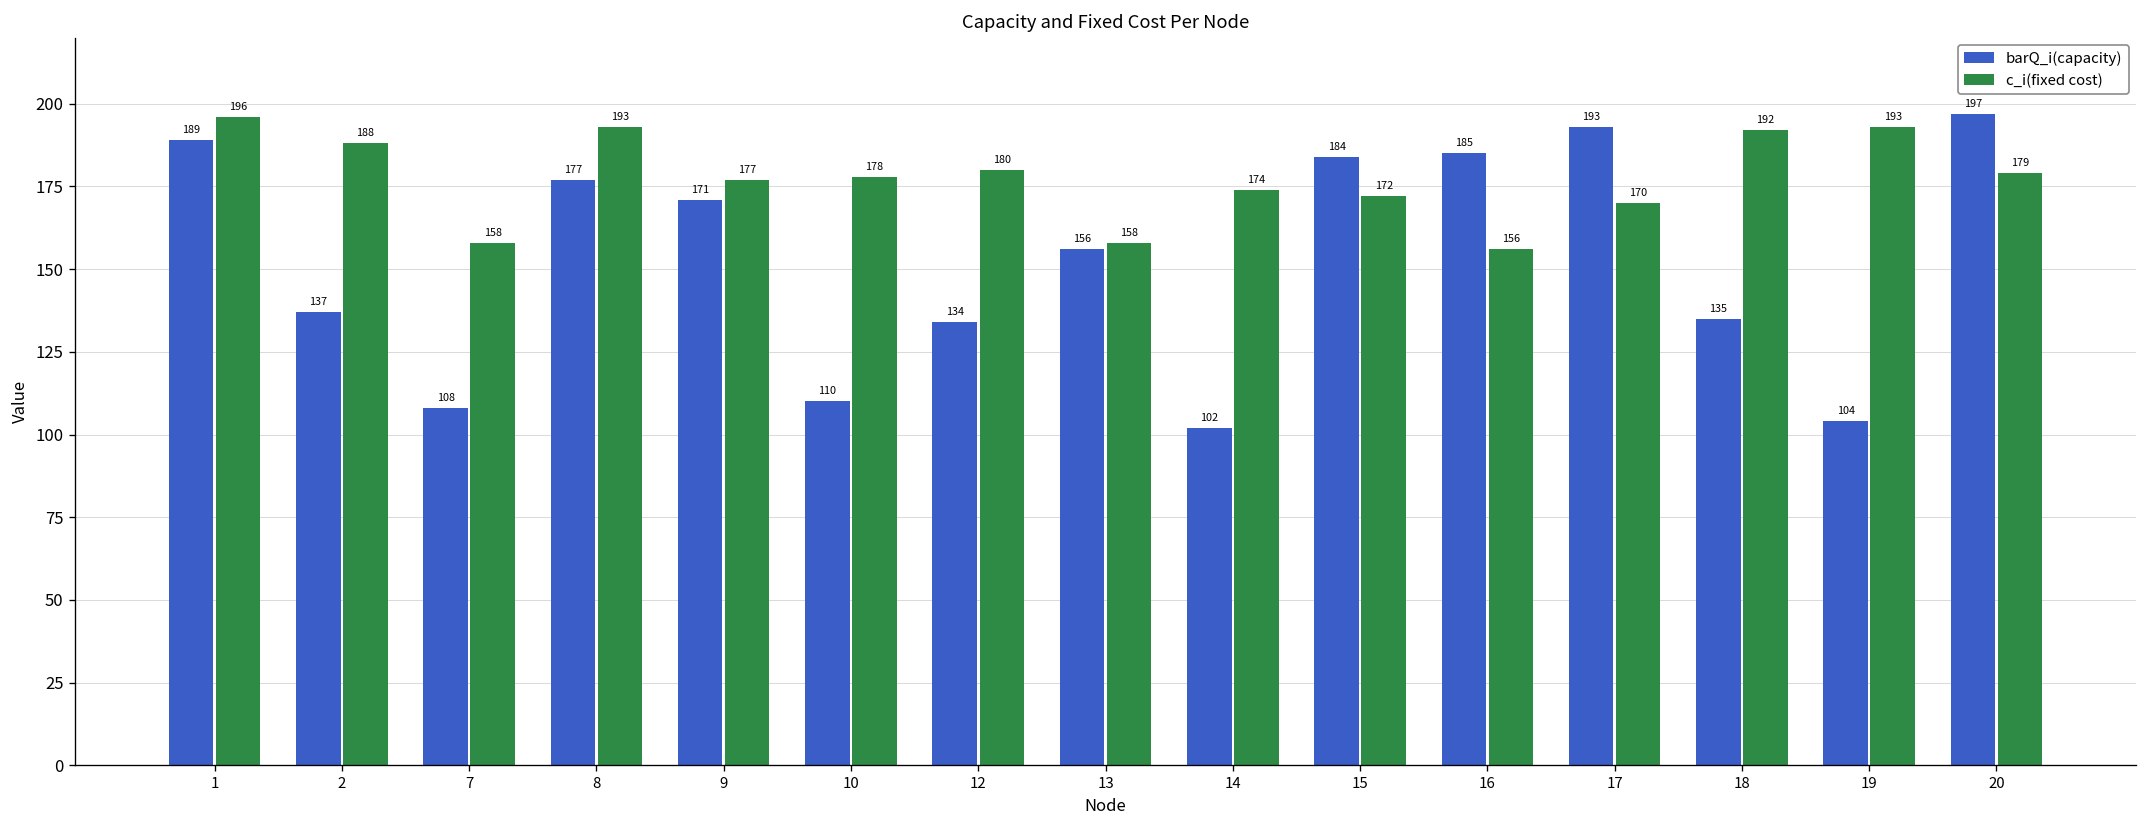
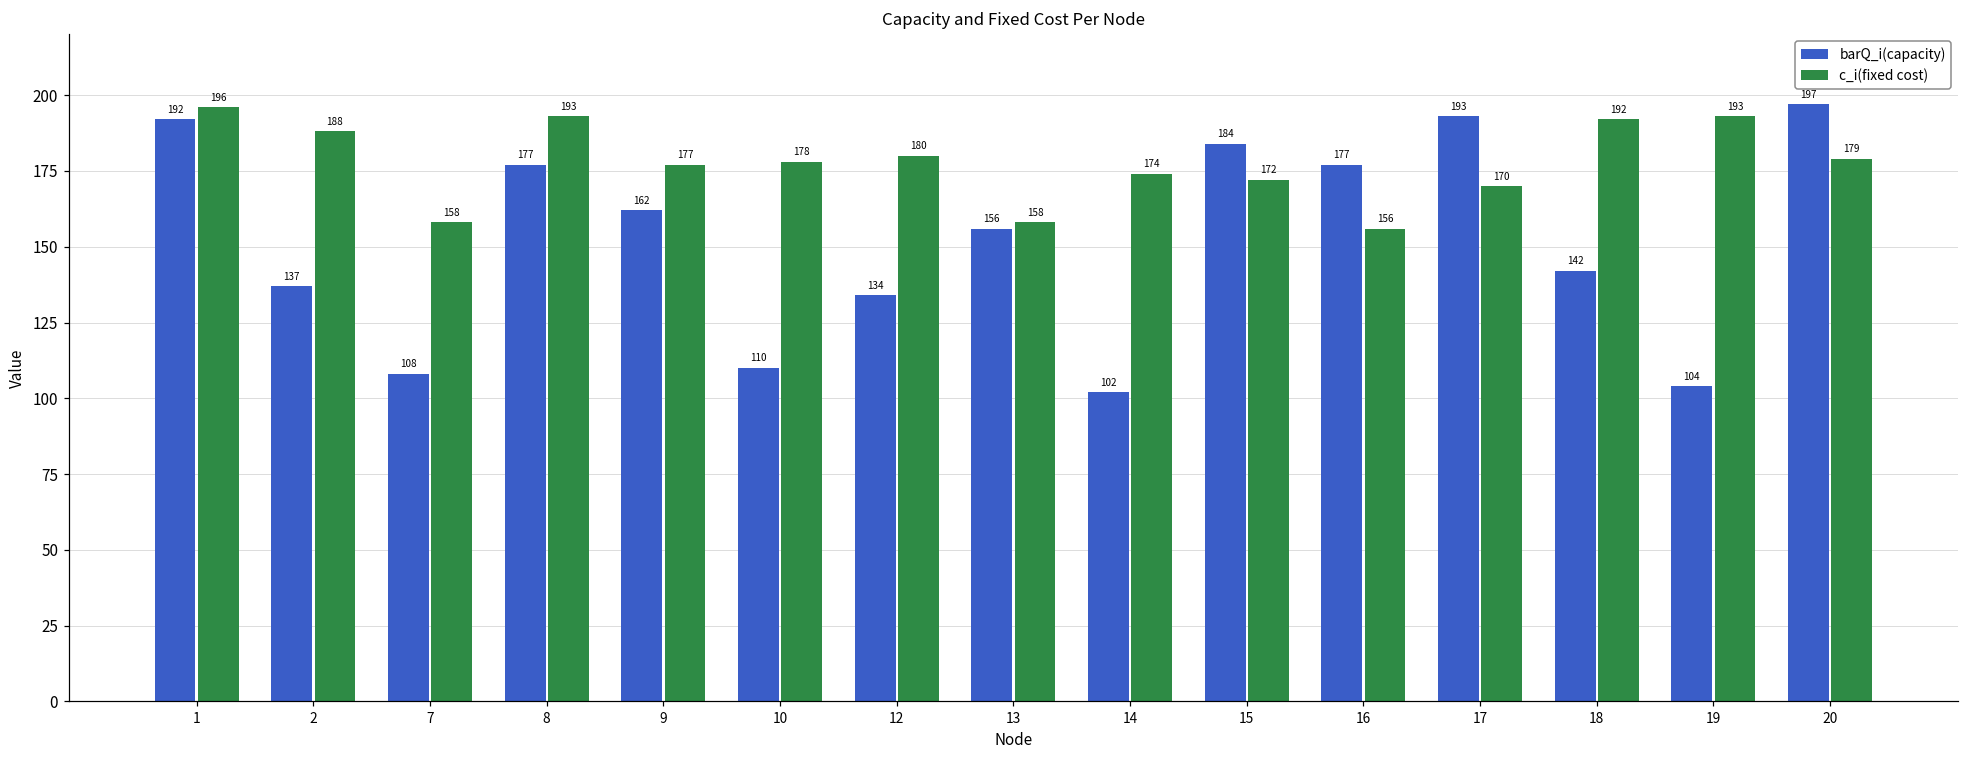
  {
    "barQ_i(capacity)": {
-     "1": 189,
+     "1": 192,
      "2": 137,
      "7": 108,
      "8": 177,
-     "9": 171,
+     "9": 162,
      "10": 110,
      "12": 134,
      "13": 156,
      "14": 102,
      "15": 184,
-     "16": 185,
+     "16": 177,
      "17": 193,
-     "18": 135,
+     "18": 142,
      "19": 104,
      "20": 197
    },
    "c_i(fixed cost)": {
      "1": 196,
      "2": 188,
      "7": 158,
      "8": 193,
      "9": 177,
      "10": 178,
      "12": 180,
      "13": 158,
      "14": 174,
      "15": 172,
      "16": 156,
      "17": 170,
      "18": 192,
      "19": 193,
      "20": 179
    }
  }
